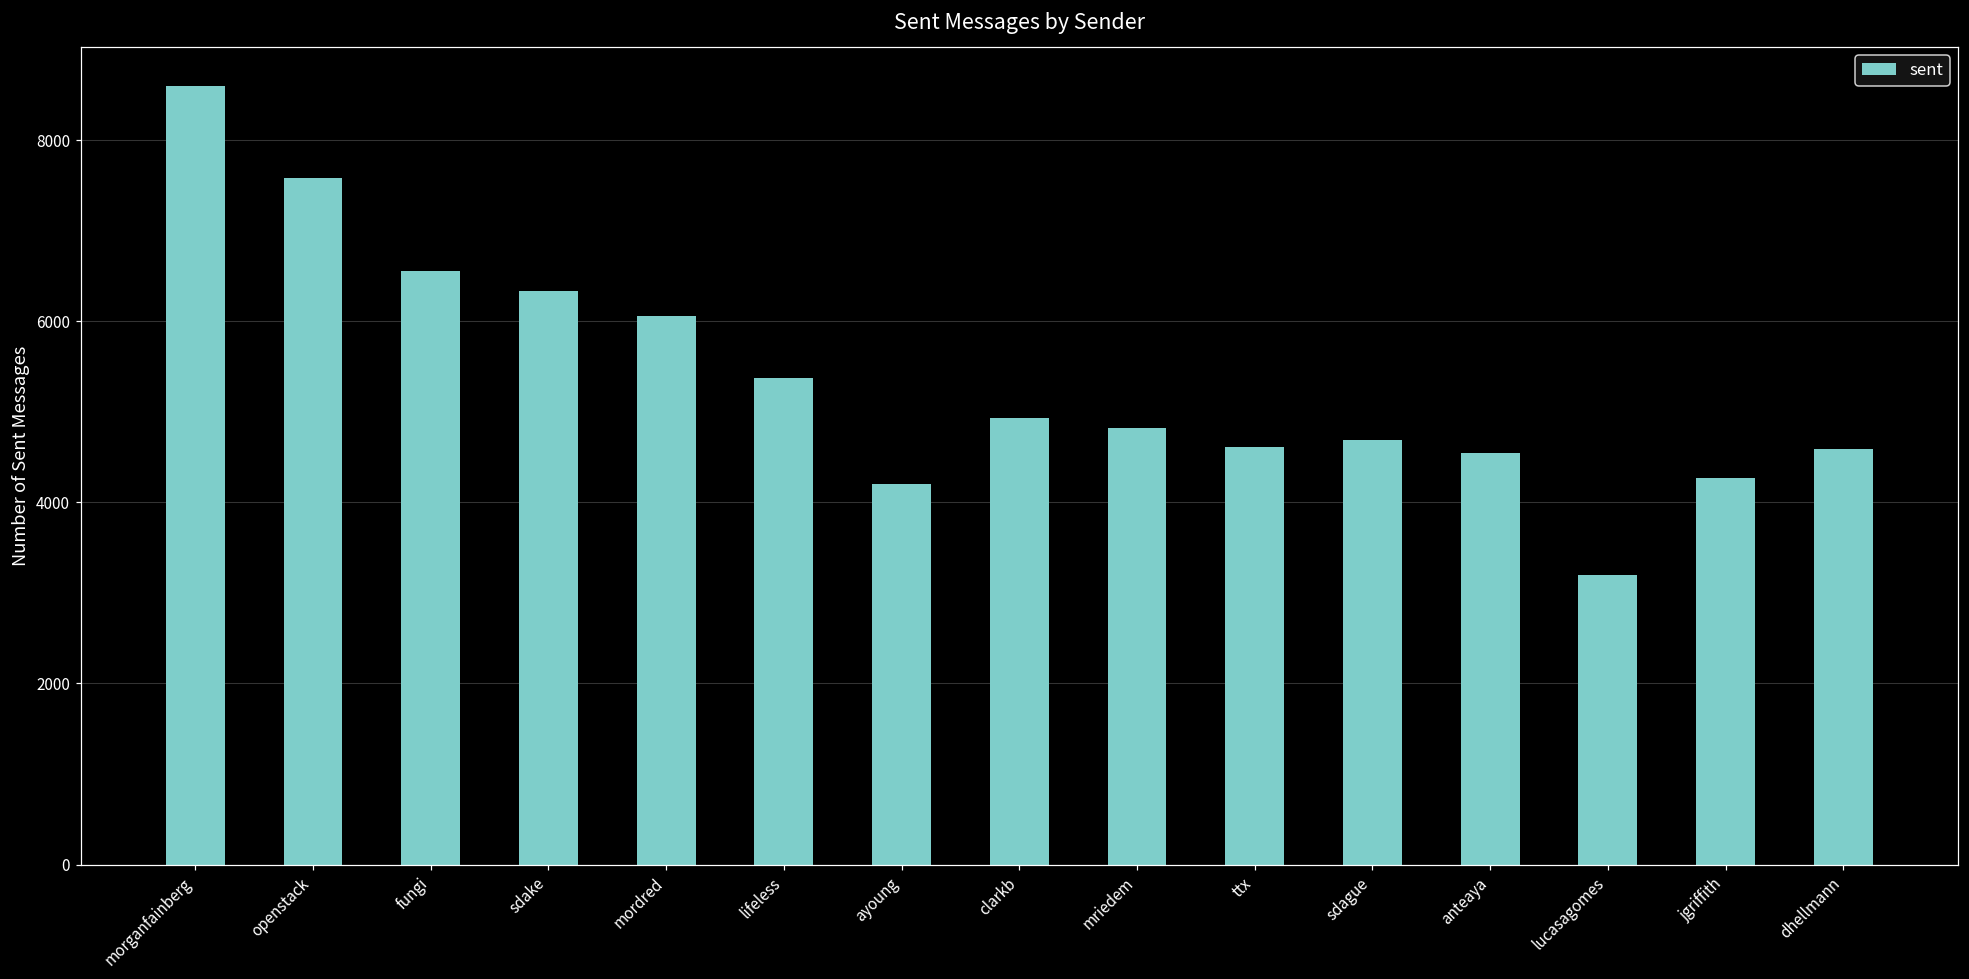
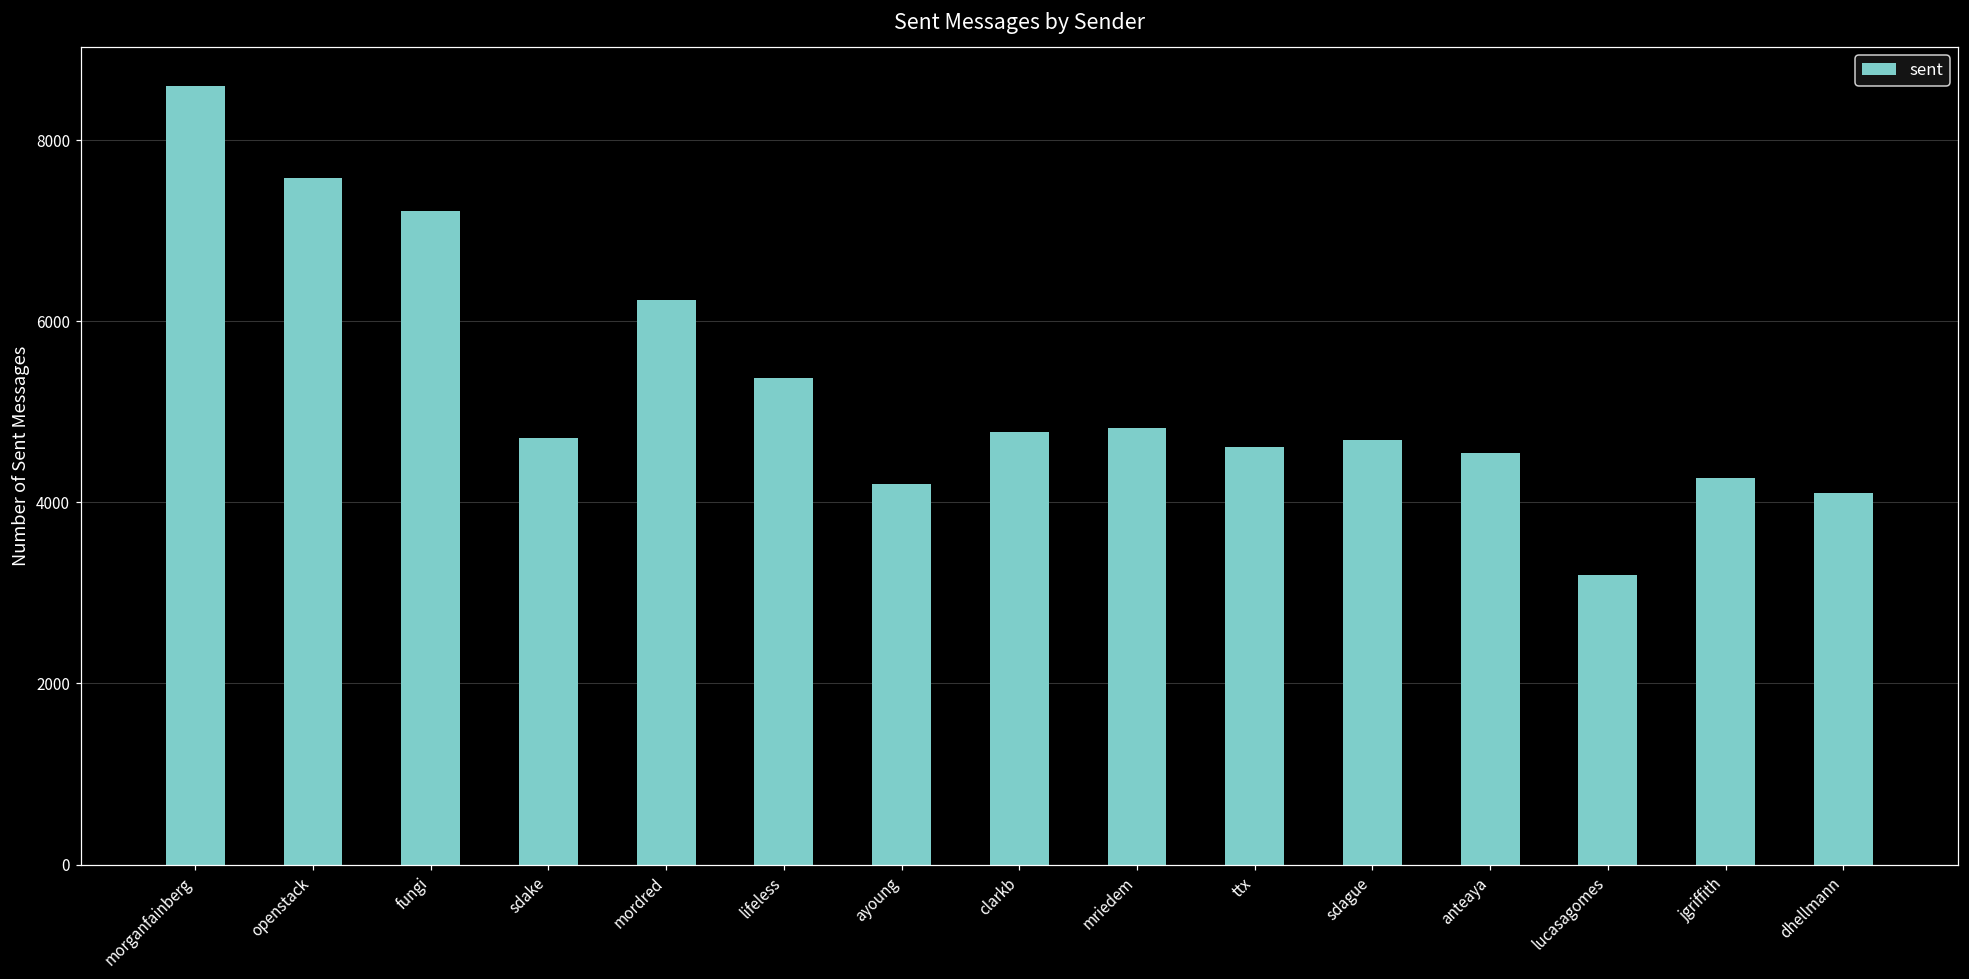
  {
    "morganfainberg": 8600,
    "openstack": 7600,
-   "fungi": 6600,
-   "sdake": 6300,
-   "mordred": 6100,
+   "fungi": 7200,
+   "sdake": 4700,
+   "mordred": 6200,
    "lifeless": 5400,
    "ayoung": 4200,
-   "clarkb": 4900,
+   "clarkb": 4800,
    "mriedem": 4800,
    "ttx": 4600,
    "sdague": 4700,
    "anteaya": 4500,
    "lucasagomes": 3200,
    "jgriffith": 4300,
-   "dhellmann": 4600
+   "dhellmann": 4100
  }
